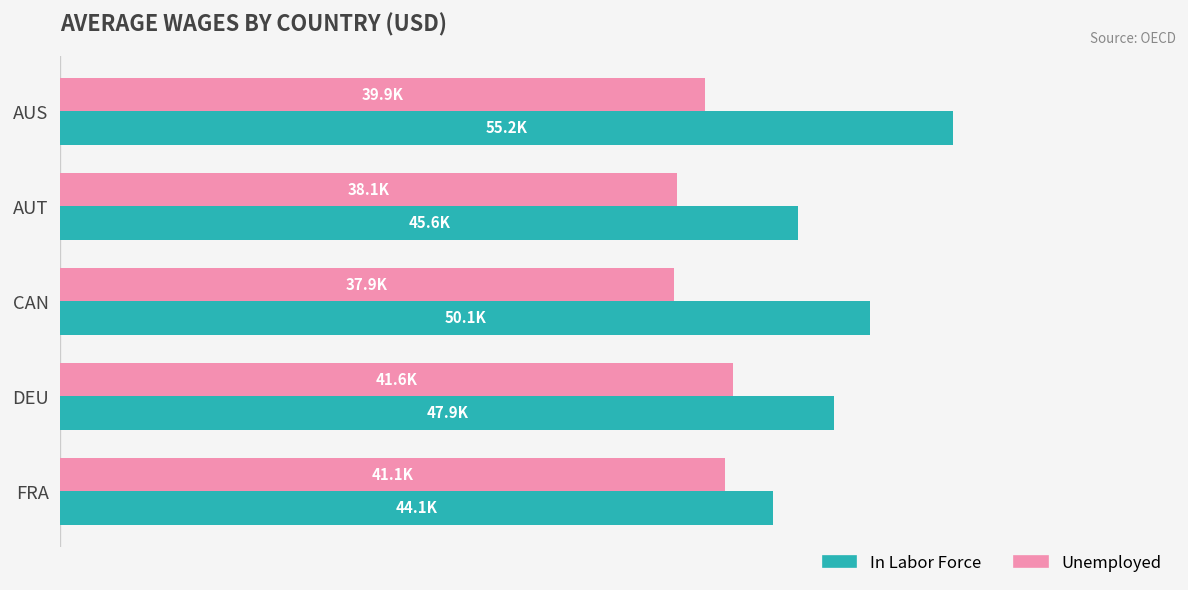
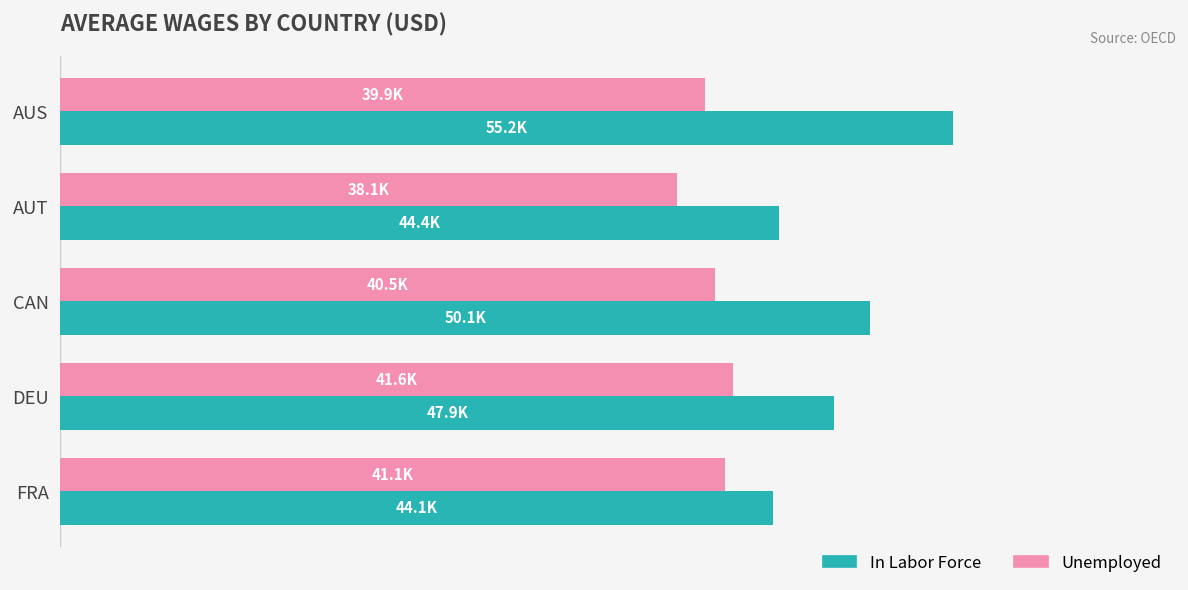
  {
    "In Labor Force": {
      "AUS": "55.2K",
-     "AUT": "45.6K",
+     "AUT": "44.4K",
      "CAN": "50.1K",
      "DEU": "47.9K",
      "FRA": "44.1K"
    },
    "Unemployed": {
      "AUS": "39.9K",
      "AUT": "38.1K",
-     "CAN": "37.9K",
+     "CAN": "40.5K",
      "DEU": "41.6K",
      "FRA": "41.1K"
    }
  }
